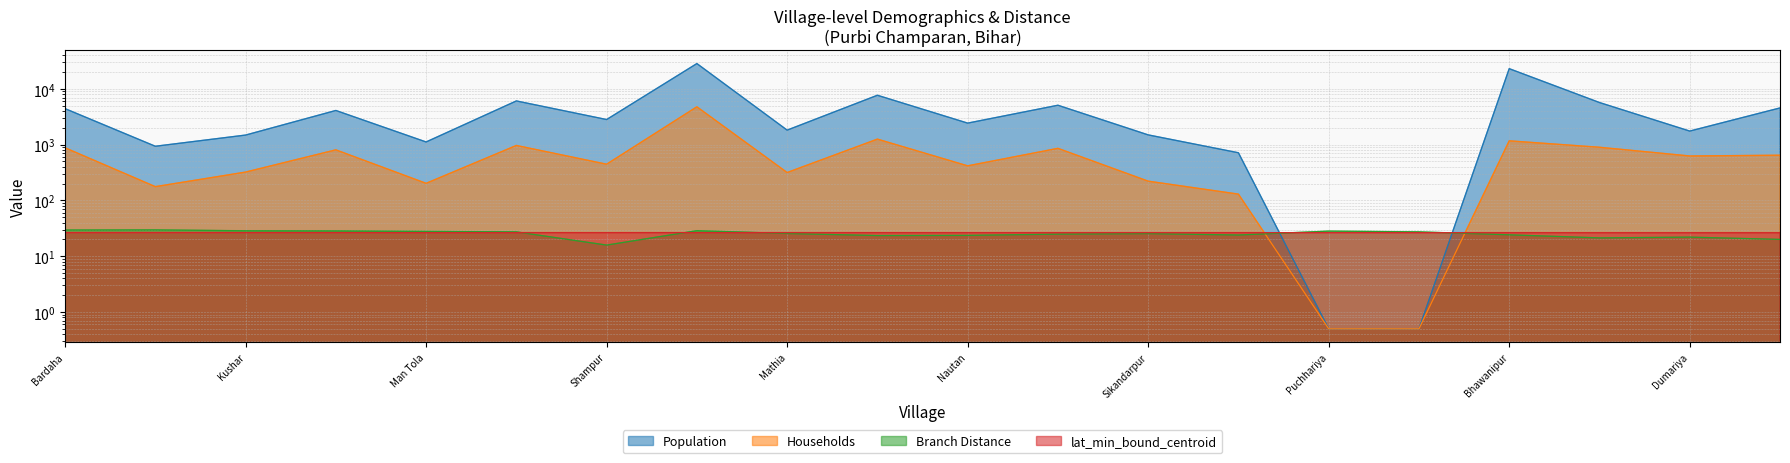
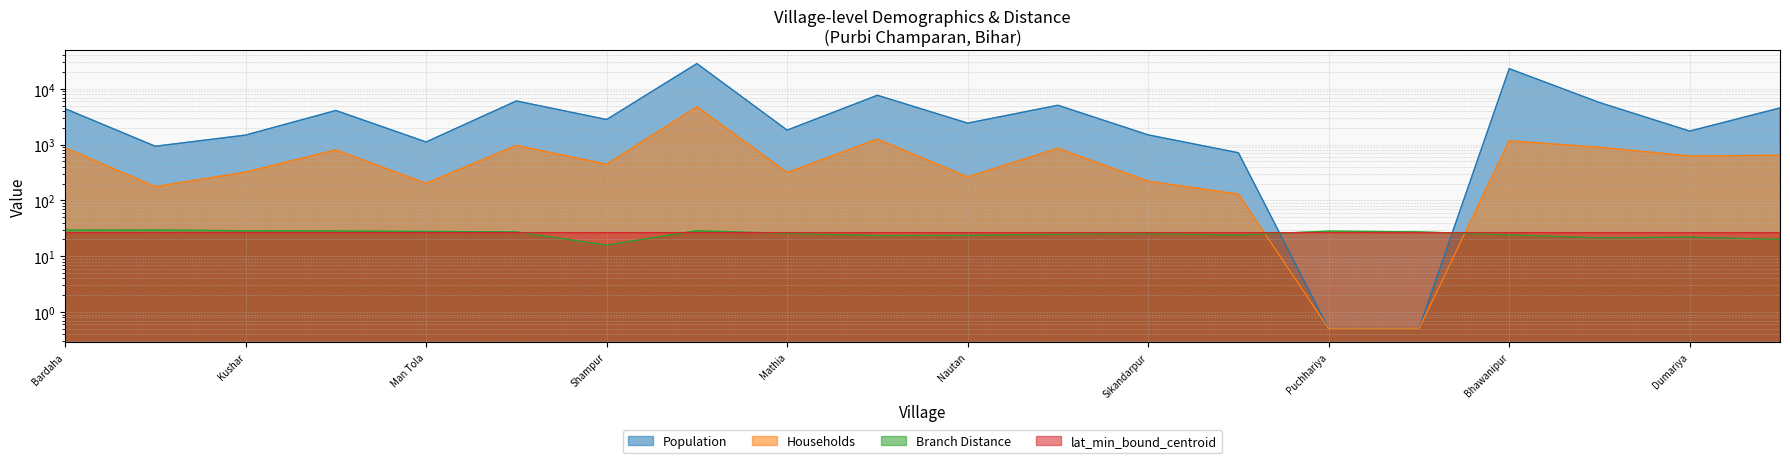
  {
    "Population": {
      "Bardaha": 4000,
      "Kushar": 1500,
      "Man Tola": 1100,
      "Shampur": 3000,
      "Mathia": 1800,
      "Nautan": 2000,
      "Sikandarpur": 1500,
      "Bhawanipur": 23000,
      "Dumariya": 1800
    },
    "Households": {
      "Bardaha": 900,
      "Kushar": 300,
      "Man Tola": 200,
      "Shampur": 400,
      "Mathia": 300,
-     "Nautan": 400,
+     "Nautan": 300,
      "Sikandarpur": 220,
      "Bhawanipur": 1200,
      "Dumariya": 600
    },
    "Branch Distance": {
      "Bardaha": 30,
      "Shampur": 16,
      "Nautan": 24,
      "Dumariya": 22
    },
    "lat_min_bound_centroid": {
      "Bardaha": 30,
      "Shampur": 30,
      "Nautan": 30,
      "Dumariya": 30
    }
  }
